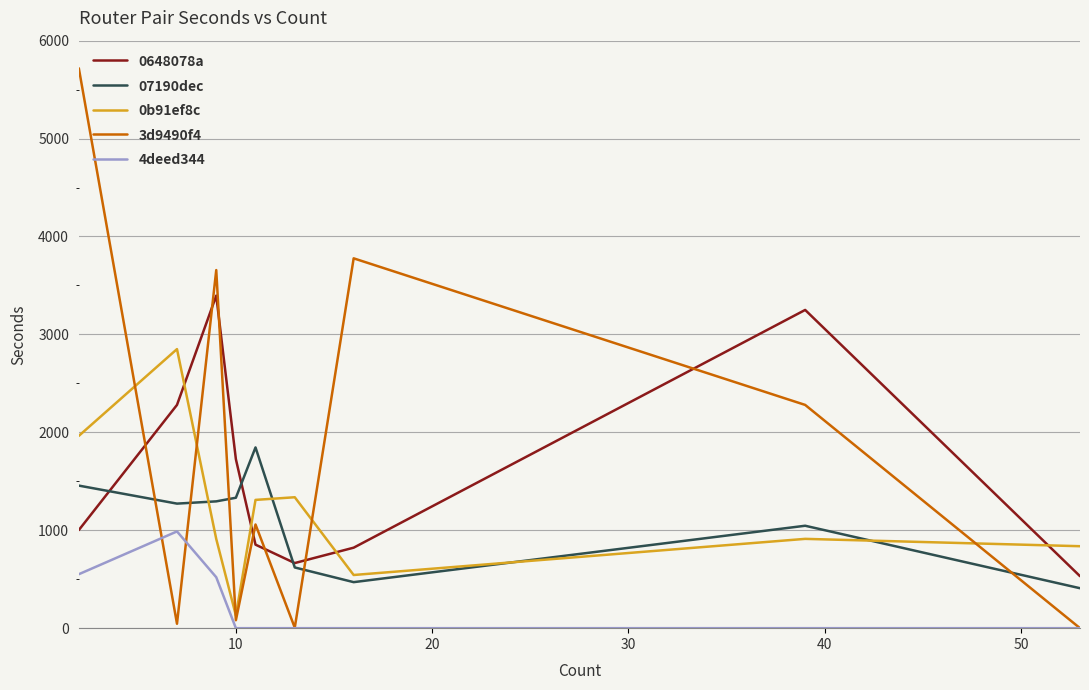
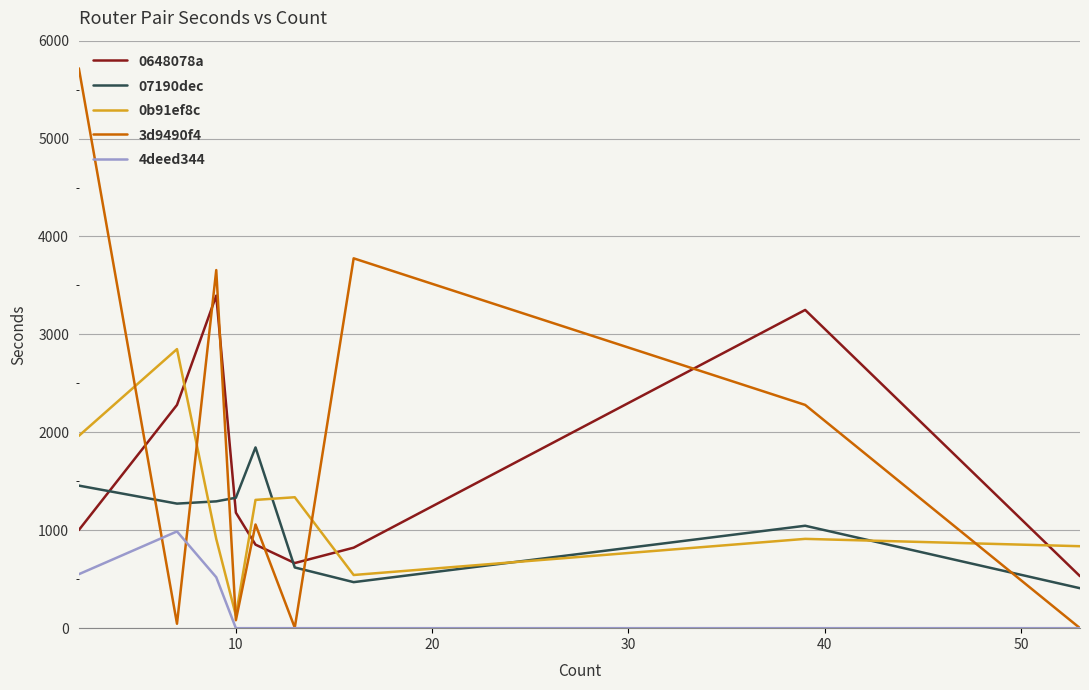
  {
    "0648078a": {
-     "10": 1700
+     "10": 1200
    },
    "07190dec": {
      "10": 1300
    },
    "0b91ef8c": {
      "10": 100
    },
    "3d9490f4": {
      "10": 100
    },
    "4deed344": {
      "10": 0
    }
  }
